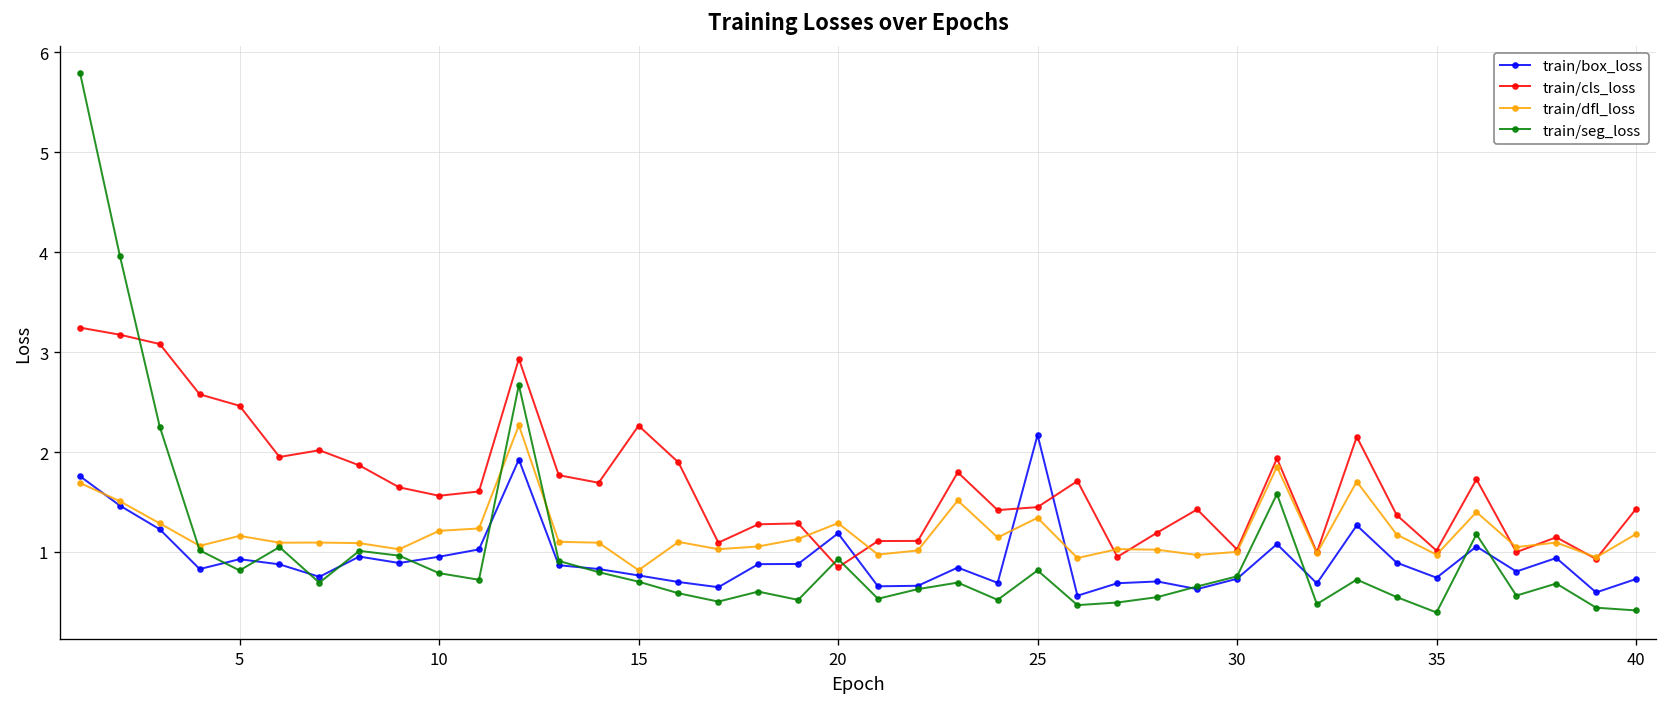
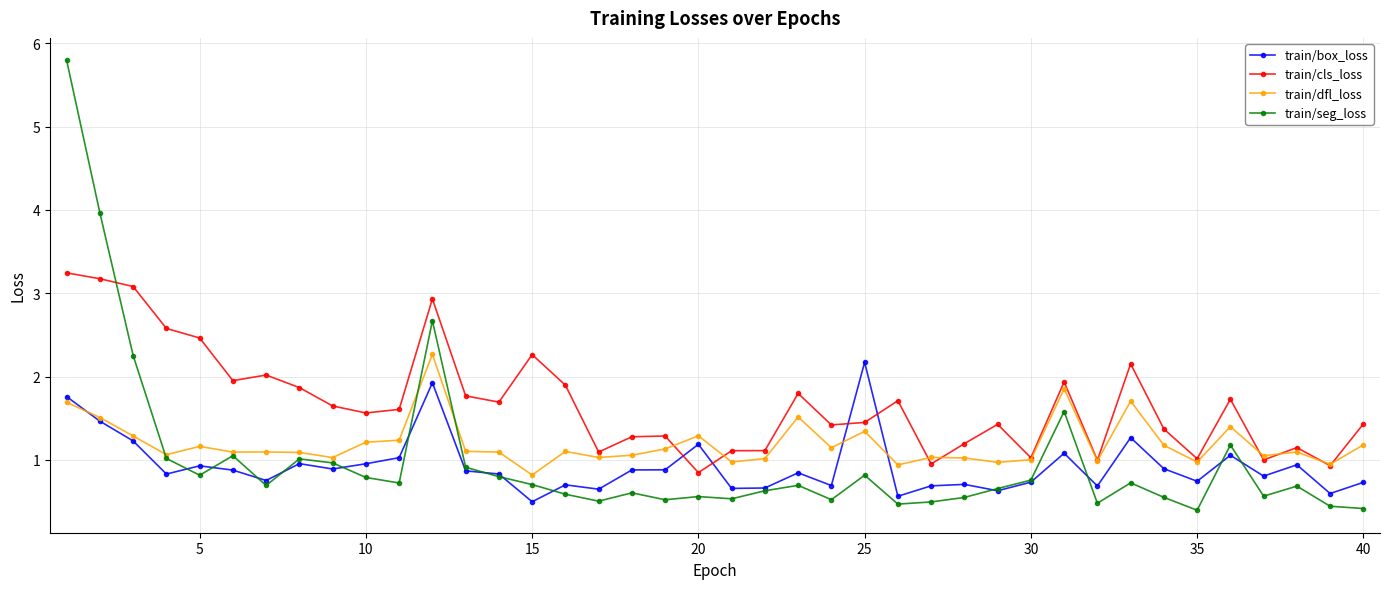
  {
    "train/box_loss": {
      "5": 0.9,
      "10": 1.0,
-     "15": 0.8,
+     "15": 0.5,
      "20": 1.2,
      "25": 2.2,
      "35": 0.7,
      "40": 0.7
    },
    "train/cls_loss": {
      "5": 2.5,
      "10": 1.6,
      "15": 2.3,
      "20": 0.8,
      "25": 1.4,
      "35": 1.0,
      "40": 1.4
    },
    "train/dfl_loss": {
      "5": 1.2,
      "10": 1.2,
      "15": 0.8,
      "20": 1.3,
      "25": 1.3,
      "35": 1.0,
      "40": 1.2
    },
    "train/seg_loss": {
      "5": 0.8,
      "10": 0.8,
      "15": 0.7,
-     "20": 0.9,
+     "20": 0.6,
      "25": 0.8,
      "35": 0.4,
      "40": 0.4
    }
  }
